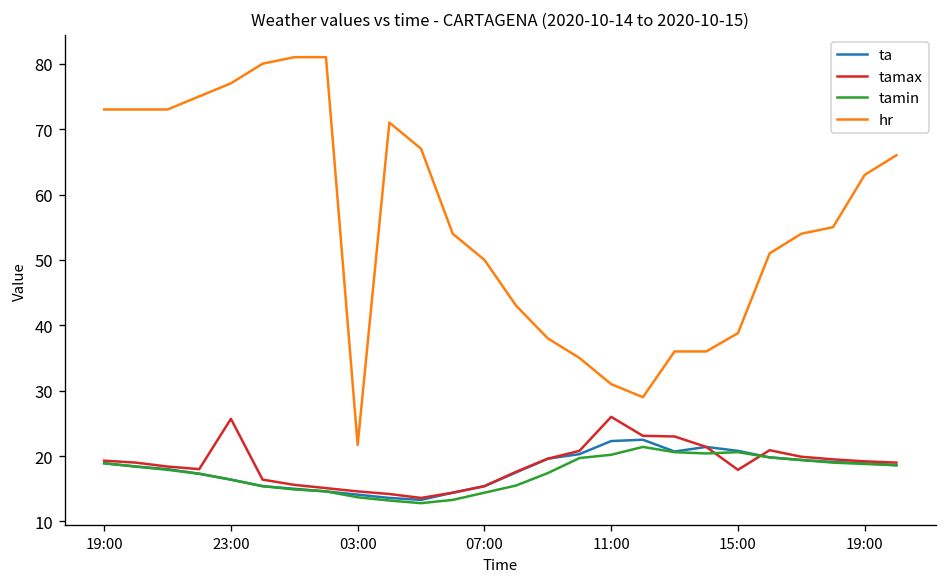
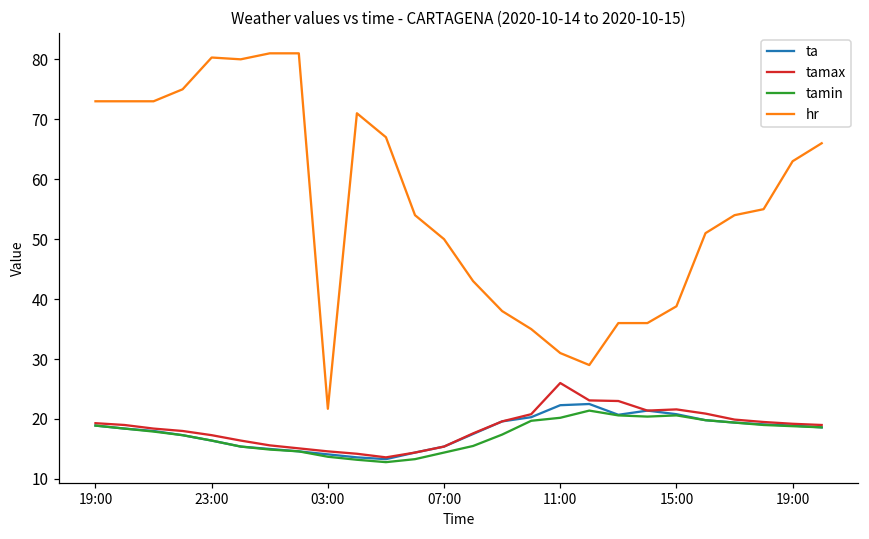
  {
    "ta": {
      "11:00": 22
    },
    "tamax": {
-     "23:00": 26,
+     "23:00": 17,
      "03:00": 15,
      "11:00": 26,
-     "15:00": 18
+     "15:00": 22
    },
    "tamin": {
      "07:00": 14,
      "11:00": 20
    },
    "hr": {
-     "23:00": 77,
+     "23:00": 80,
      "03:00": 22,
      "07:00": 50,
      "11:00": 31,
      "15:00": 39
    }
  }
